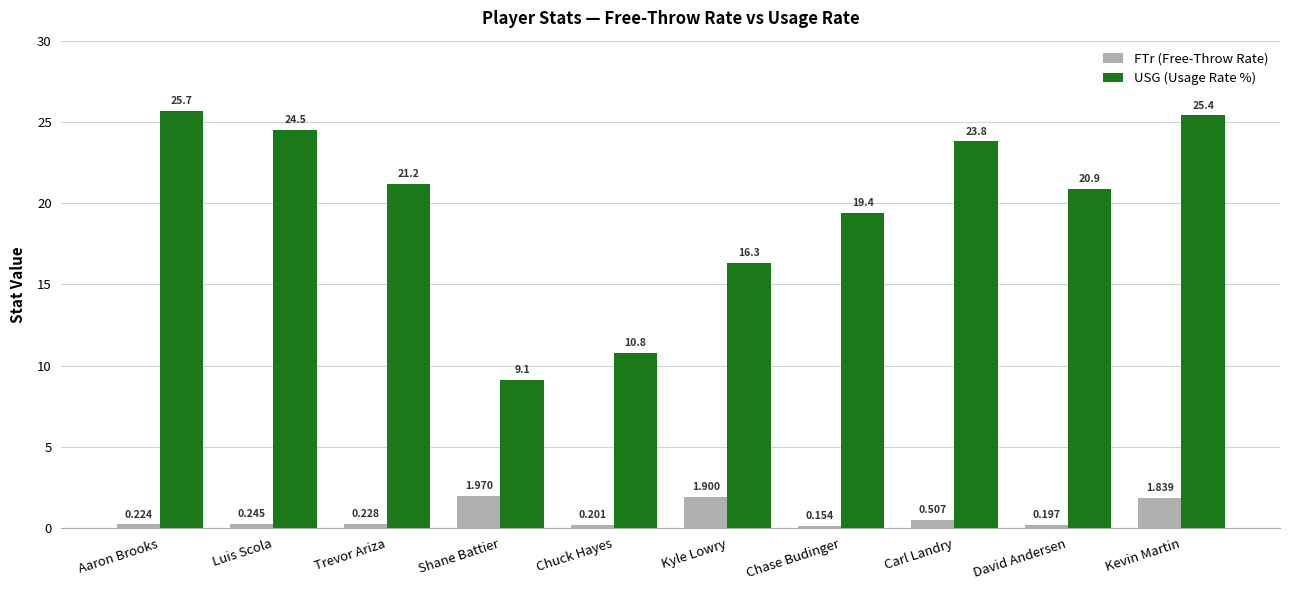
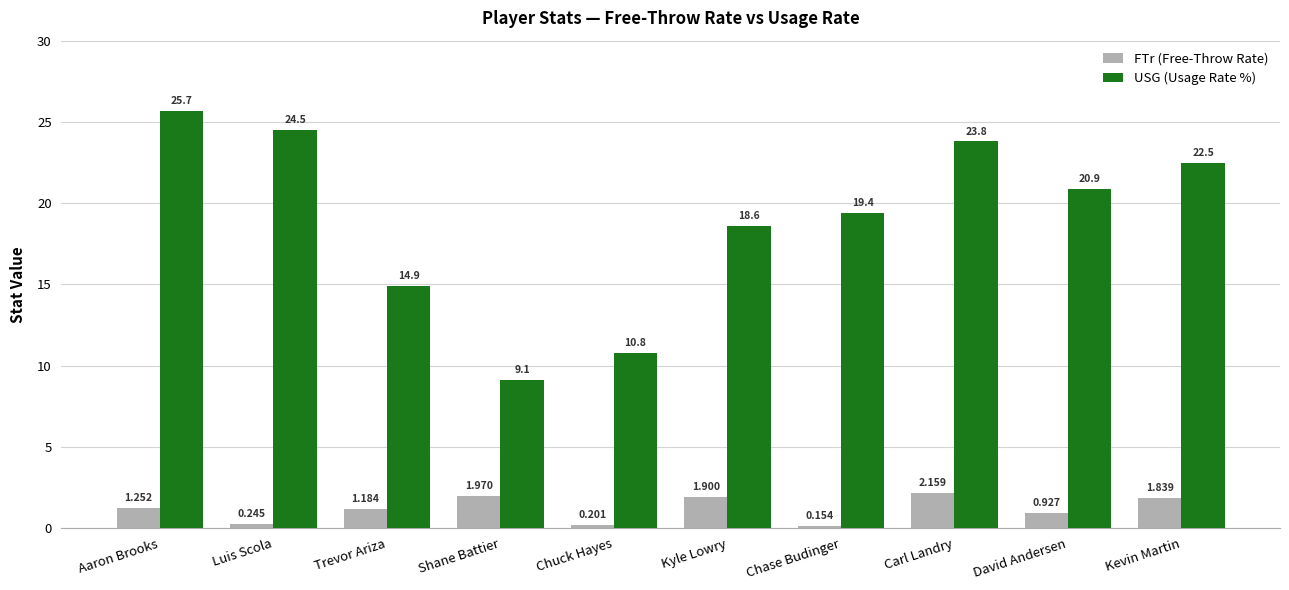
  {
    "FTr (Free-Throw Rate)": {
-     "Aaron Brooks": 0.224,
+     "Aaron Brooks": 1.252,
      "Luis Scola": 0.245,
-     "Trevor Ariza": 0.228,
+     "Trevor Ariza": 1.184,
      "Shane Battier": 1.970,
      "Chuck Hayes": 0.201,
      "Kyle Lowry": 1.900,
      "Chase Budinger": 0.154,
-     "Carl Landry": 0.507,
-     "David Andersen": 0.197,
+     "Carl Landry": 2.159,
+     "David Andersen": 0.927,
      "Kevin Martin": 1.839
    },
    "USG (Usage Rate %)": {
      "Aaron Brooks": 25.7,
      "Luis Scola": 24.5,
-     "Trevor Ariza": 21.2,
+     "Trevor Ariza": 14.9,
      "Shane Battier": 9.1,
      "Chuck Hayes": 10.8,
-     "Kyle Lowry": 16.3,
+     "Kyle Lowry": 18.6,
      "Chase Budinger": 19.4,
      "Carl Landry": 23.8,
      "David Andersen": 20.9,
-     "Kevin Martin": 25.4
+     "Kevin Martin": 22.5
    }
  }
